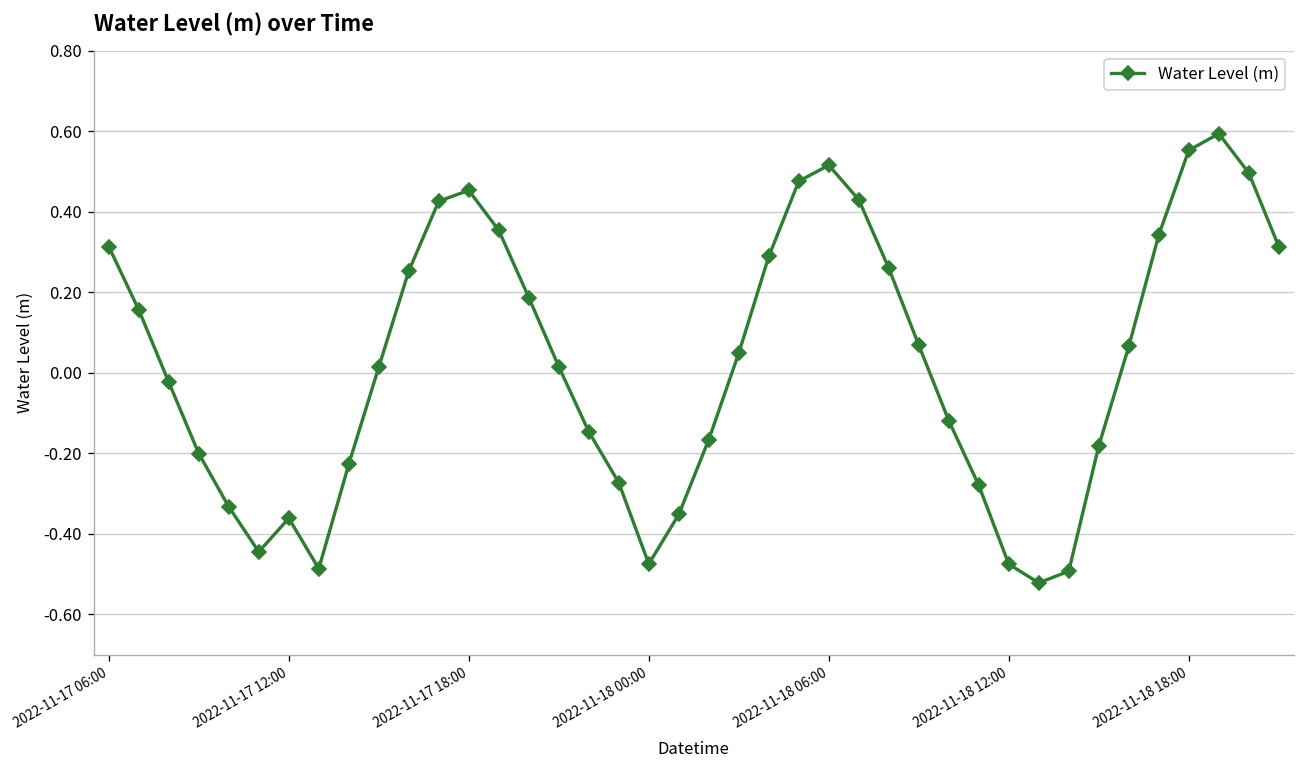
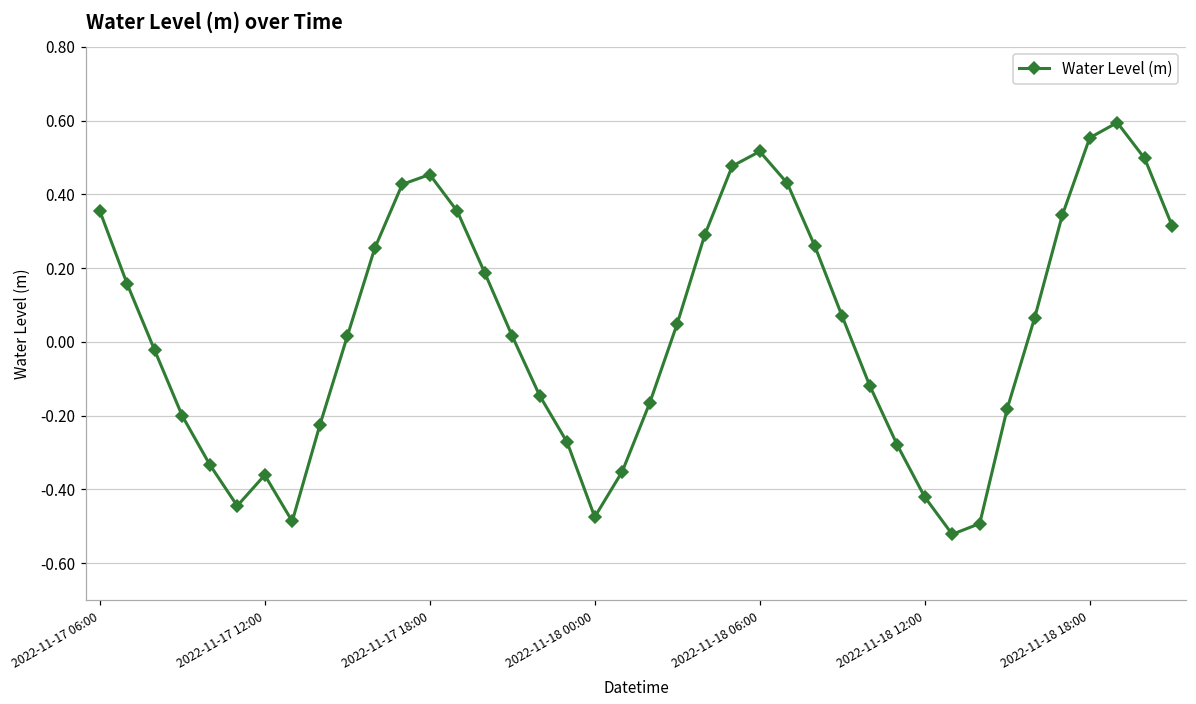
  {
-   "2022-11-17 06:00": 0.31,
+   "2022-11-17 06:00": 0.36,
    "2022-11-17 12:00": -0.36,
    "2022-11-17 18:00": 0.45,
    "2022-11-18 00:00": -0.47,
    "2022-11-18 06:00": 0.52,
-   "2022-11-18 12:00": -0.48,
+   "2022-11-18 12:00": -0.42,
    "2022-11-18 18:00": 0.55
  }
